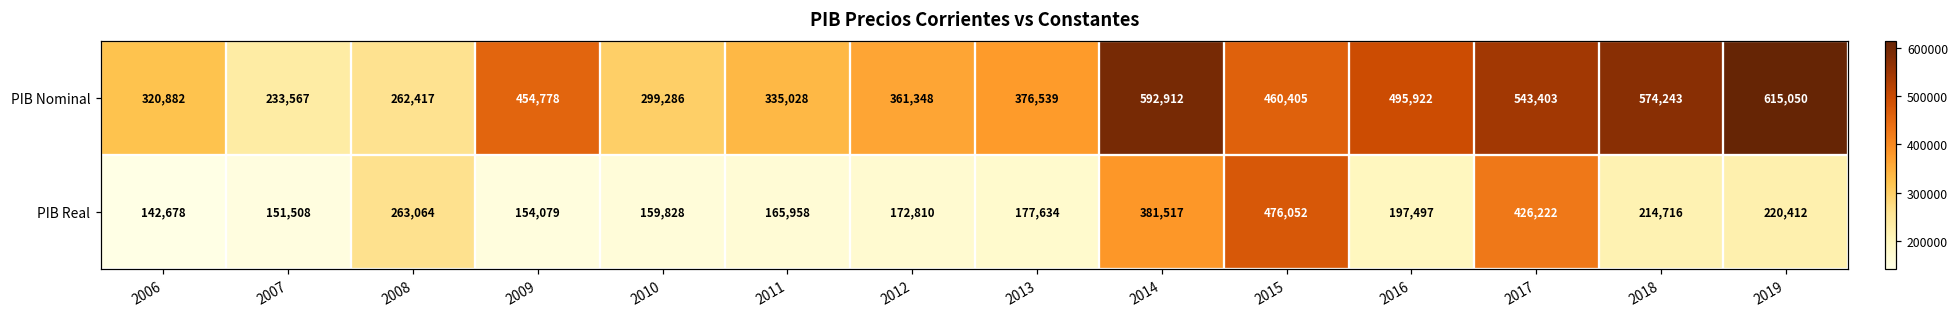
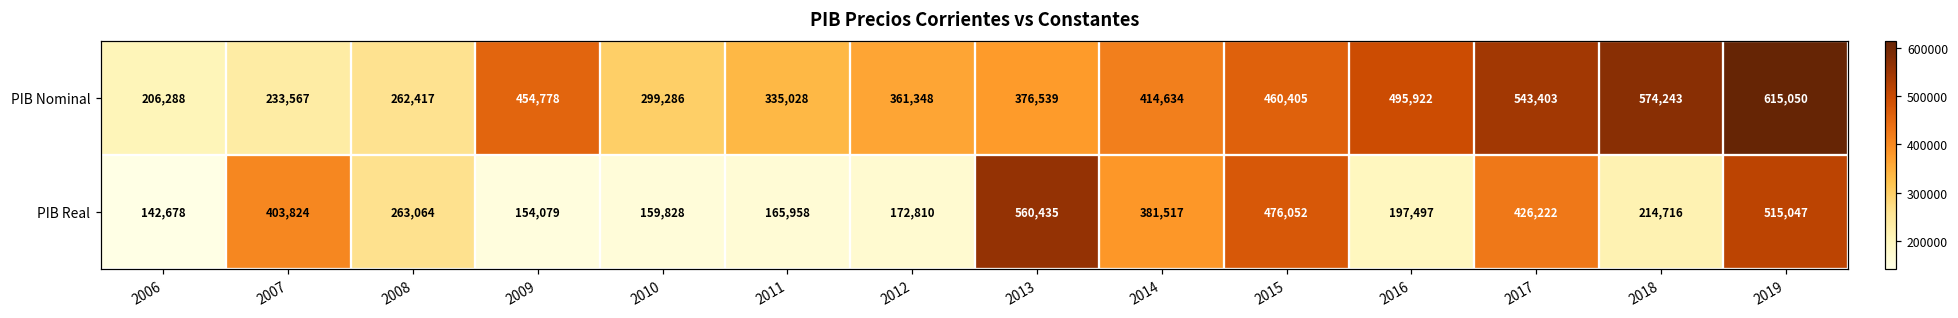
  {
    "PIB Nominal": {
-     "2006": "320,882",
+     "2006": "206,288",
      "2007": "233,567",
      "2008": "262,417",
      "2009": "454,778",
      "2010": "299,286",
      "2011": "335,028",
      "2012": "361,348",
      "2013": "376,539",
-     "2014": "592,912",
+     "2014": "414,634",
      "2015": "460,405",
      "2016": "495,922",
      "2017": "543,403",
      "2018": "574,243",
      "2019": "615,050"
    },
    "PIB Real": {
      "2006": "142,678",
-     "2007": "151,508",
+     "2007": "403,824",
      "2008": "263,064",
      "2009": "154,079",
      "2010": "159,828",
      "2011": "165,958",
      "2012": "172,810",
-     "2013": "177,634",
+     "2013": "560,435",
      "2014": "381,517",
      "2015": "476,052",
      "2016": "197,497",
      "2017": "426,222",
      "2018": "214,716",
-     "2019": "220,412"
+     "2019": "515,047"
    }
  }
